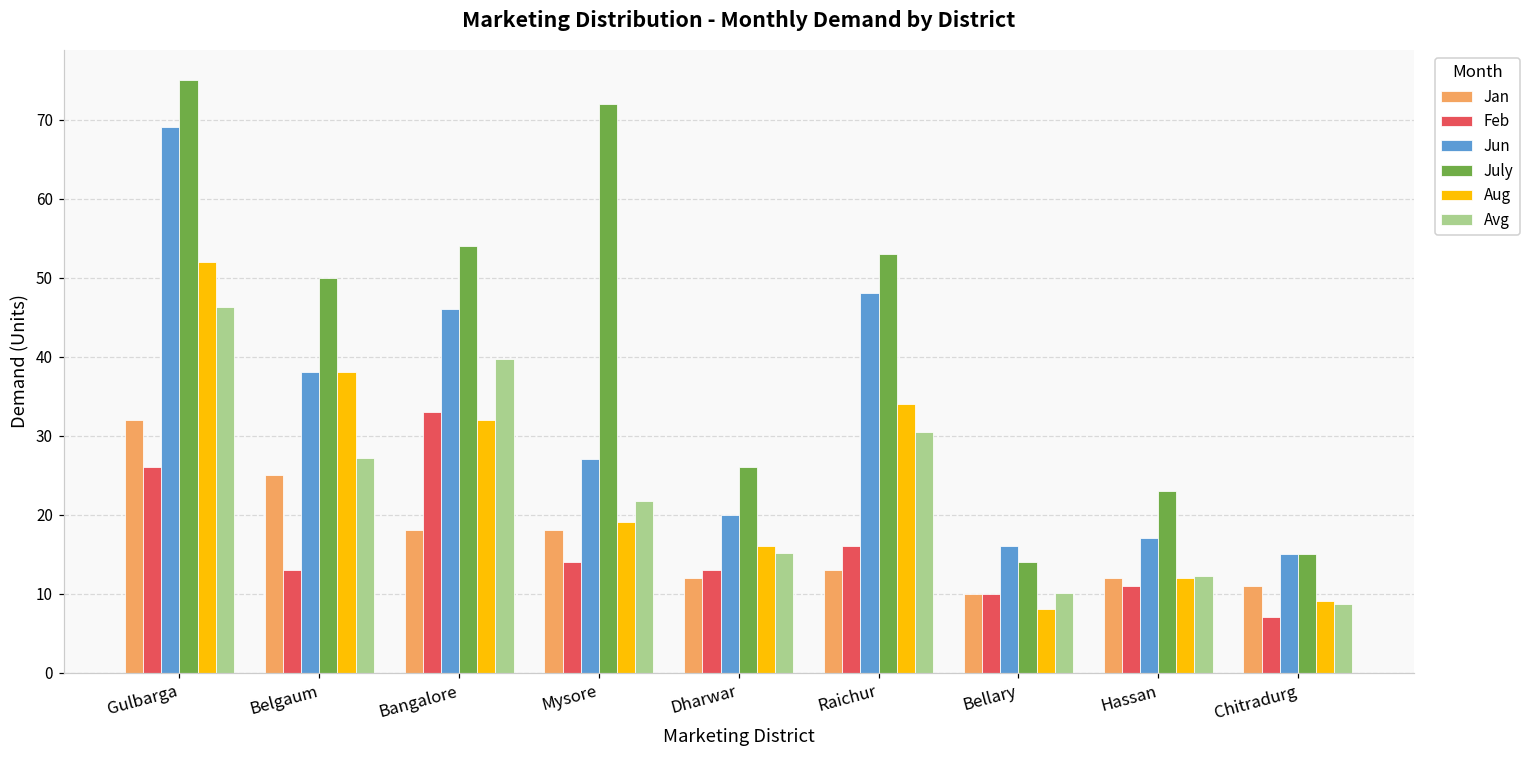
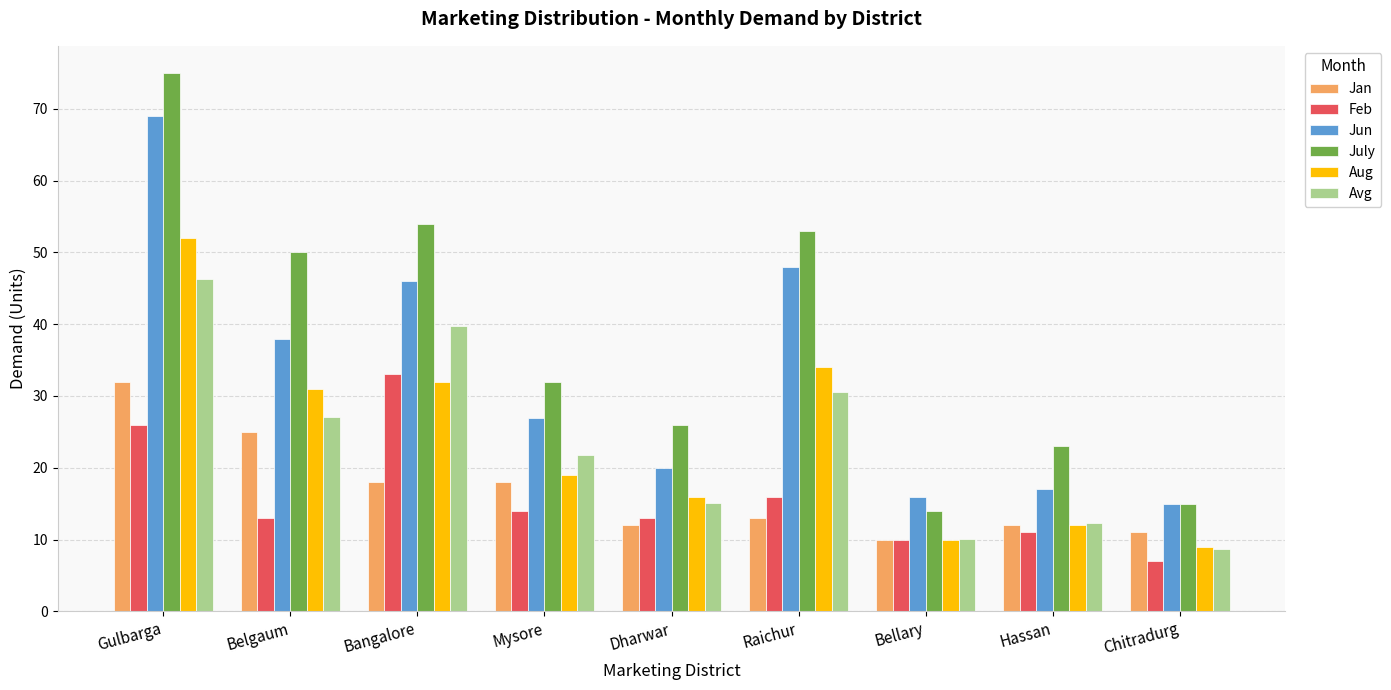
  {
    "Jan": {
      "Gulbarga": 32,
      "Belgaum": 25,
      "Bangalore": 18,
      "Mysore": 18,
      "Dharwar": 12,
      "Raichur": 13,
      "Bellary": 10,
      "Hassan": 12,
      "Chitradurg": 11
    },
    "Feb": {
      "Gulbarga": 26,
      "Belgaum": 13,
      "Bangalore": 33,
      "Mysore": 14,
      "Dharwar": 13,
      "Raichur": 16,
      "Bellary": 10,
      "Hassan": 11,
      "Chitradurg": 7
    },
    "Jun": {
      "Gulbarga": 69,
      "Belgaum": 38,
      "Bangalore": 46,
      "Mysore": 27,
      "Dharwar": 20,
      "Raichur": 48,
      "Bellary": 16,
      "Hassan": 17,
      "Chitradurg": 15
    },
    "July": {
      "Gulbarga": 75,
      "Belgaum": 50,
      "Bangalore": 54,
-     "Mysore": 72,
+     "Mysore": 32,
      "Dharwar": 26,
      "Raichur": 53,
      "Bellary": 14,
      "Hassan": 23,
      "Chitradurg": 15
    },
    "Aug": {
      "Gulbarga": 52,
-     "Belgaum": 38,
+     "Belgaum": 31,
      "Bangalore": 32,
      "Mysore": 19,
      "Dharwar": 16,
      "Raichur": 34,
-     "Bellary": 8,
+     "Bellary": 10,
      "Hassan": 12,
      "Chitradurg": 9
    },
    "Avg": {
      "Gulbarga": 46,
      "Belgaum": 27,
      "Bangalore": 40,
      "Mysore": 22,
      "Dharwar": 15,
      "Raichur": 31,
      "Bellary": 10,
      "Hassan": 12,
      "Chitradurg": 9
    }
  }
